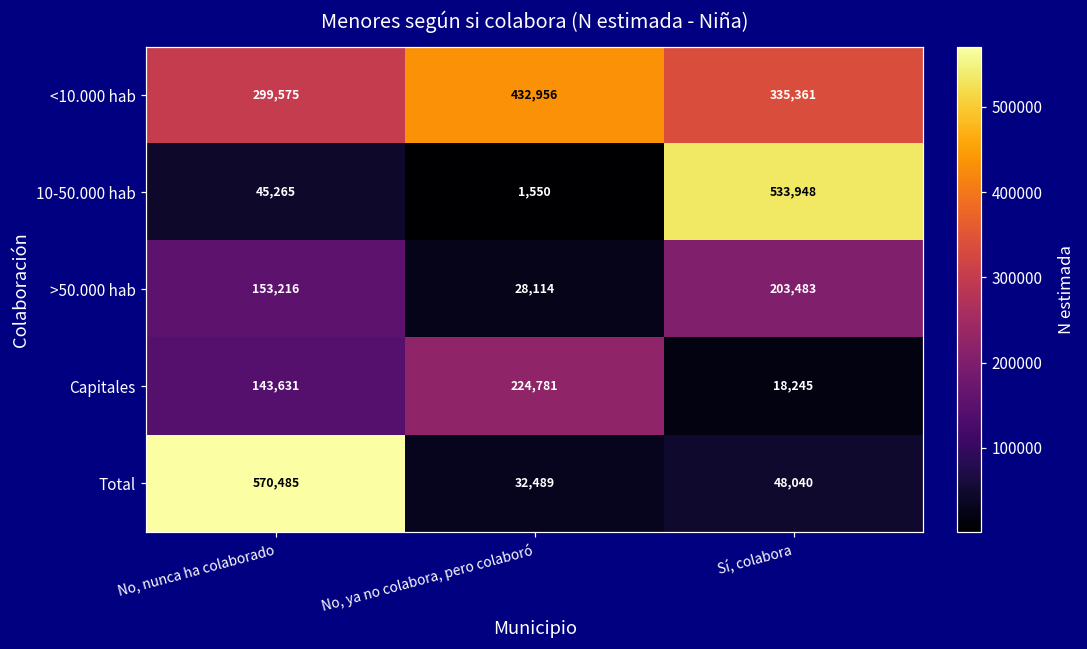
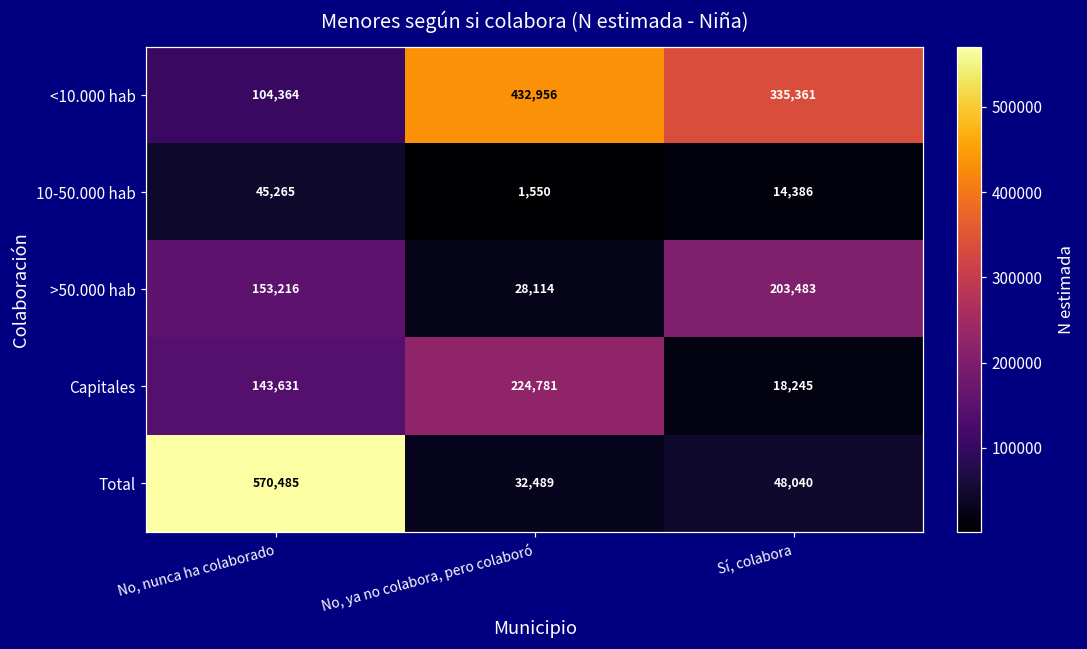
  {
    "<10.000 hab": {
-     "No, nunca ha colaborado": "299,575",
+     "No, nunca ha colaborado": "104,364",
      "No, ya no colabora, pero colaboró": "432,956",
      "Sí, colabora": "335,361"
    },
    "10-50.000 hab": {
      "No, nunca ha colaborado": "45,265",
      "No, ya no colabora, pero colaboró": "1,550",
-     "Sí, colabora": "533,948"
+     "Sí, colabora": "14,386"
    },
    ">50.000 hab": {
      "No, nunca ha colaborado": "153,216",
      "No, ya no colabora, pero colaboró": "28,114",
      "Sí, colabora": "203,483"
    },
    "Capitales": {
      "No, nunca ha colaborado": "143,631",
      "No, ya no colabora, pero colaboró": "224,781",
      "Sí, colabora": "18,245"
    },
    "Total": {
      "No, nunca ha colaborado": "570,485",
      "No, ya no colabora, pero colaboró": "32,489",
      "Sí, colabora": "48,040"
    }
  }
